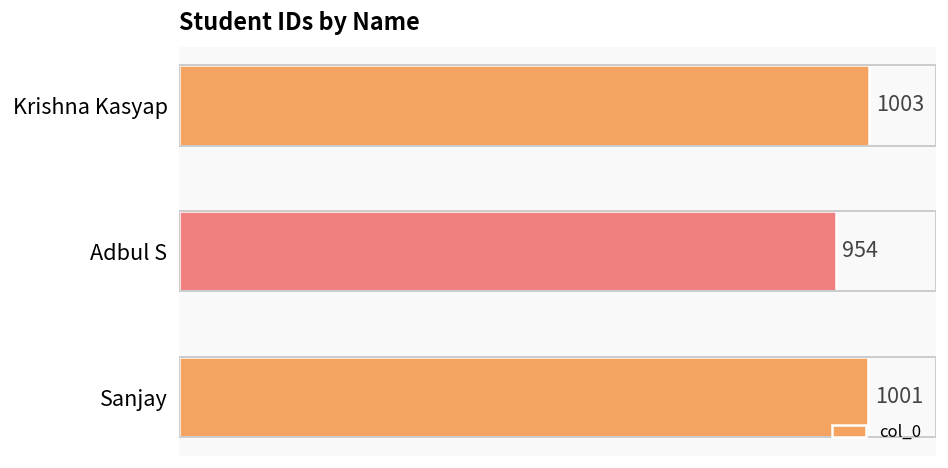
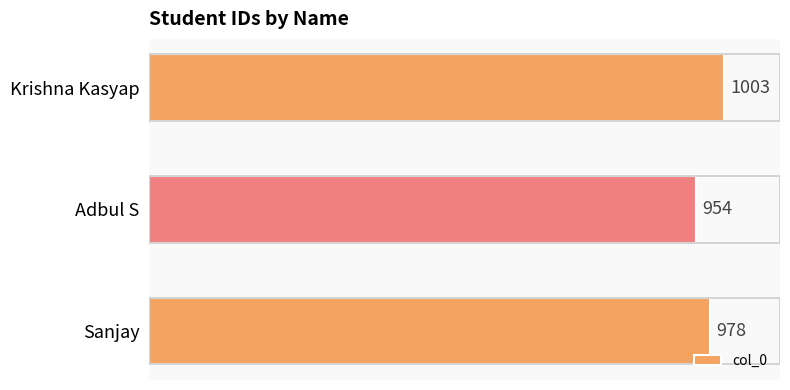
  {
    "Krishna Kasyap": 1003,
    "Adbul S": 954,
-   "Sanjay": 1001
+   "Sanjay": 978
  }
